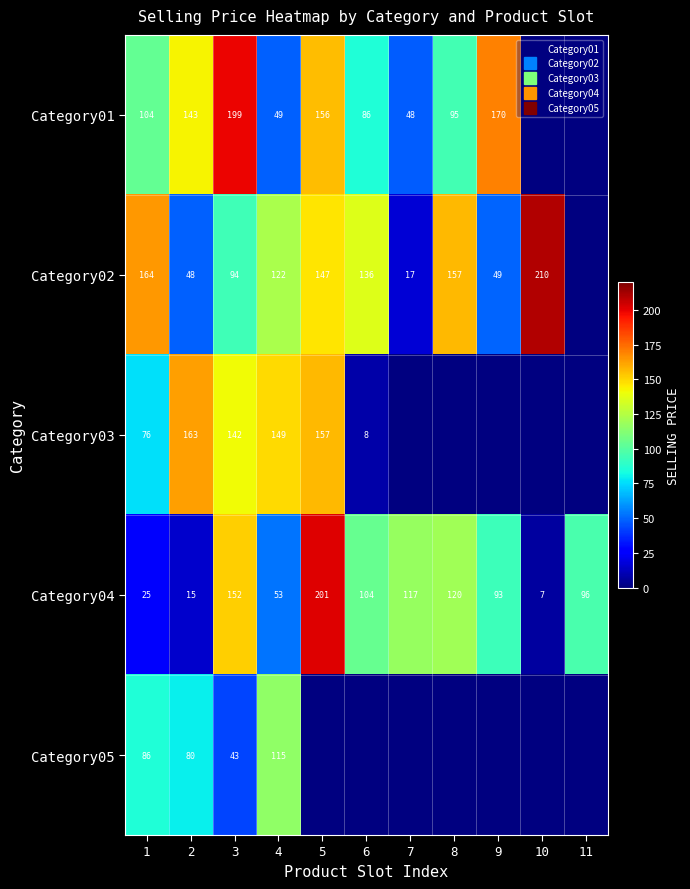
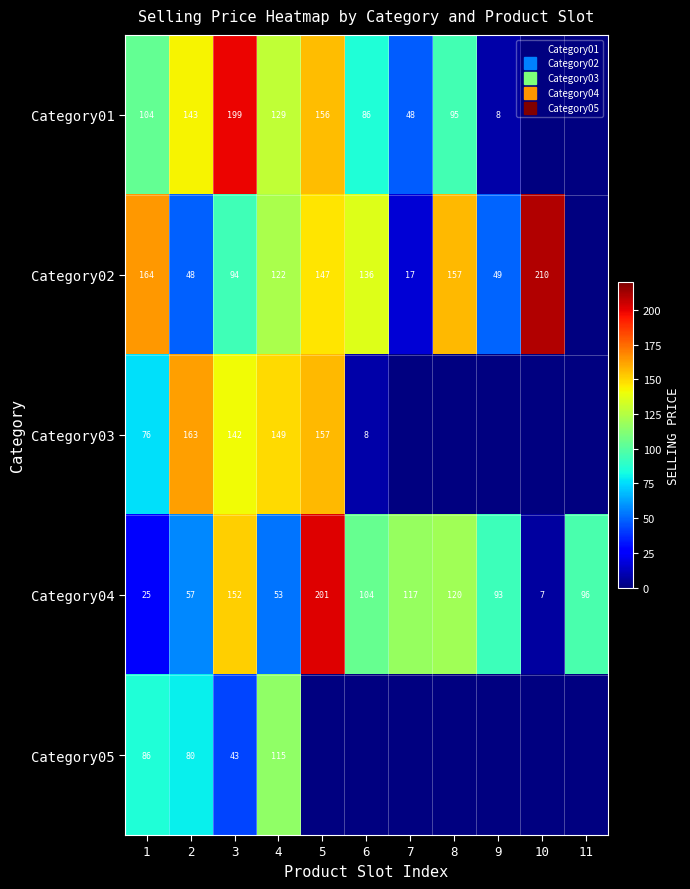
  {
    "Category01": {
      "1": 104,
      "2": 143,
      "3": 199,
-     "4": 49,
+     "4": 129,
      "5": 156,
      "6": 86,
      "7": 48,
      "8": 95,
-     "9": 170
+     "9": 8
    },
    "Category02": {
      "1": 164,
      "2": 48,
      "3": 94,
      "4": 122,
      "5": 147,
      "6": 136,
      "7": 17,
      "8": 157,
      "9": 49,
      "10": 210
    },
    "Category03": {
      "1": 76,
      "2": 163,
      "3": 142,
      "4": 149,
      "5": 157,
      "6": 8
    },
    "Category04": {
      "1": 25,
-     "2": 15,
+     "2": 57,
      "3": 152,
      "4": 53,
      "5": 201,
      "6": 104,
      "7": 117,
      "8": 120,
      "9": 93,
      "10": 7,
      "11": 96
    },
    "Category05": {
      "1": 86,
      "2": 80,
      "3": 43,
      "4": 115
    }
  }
